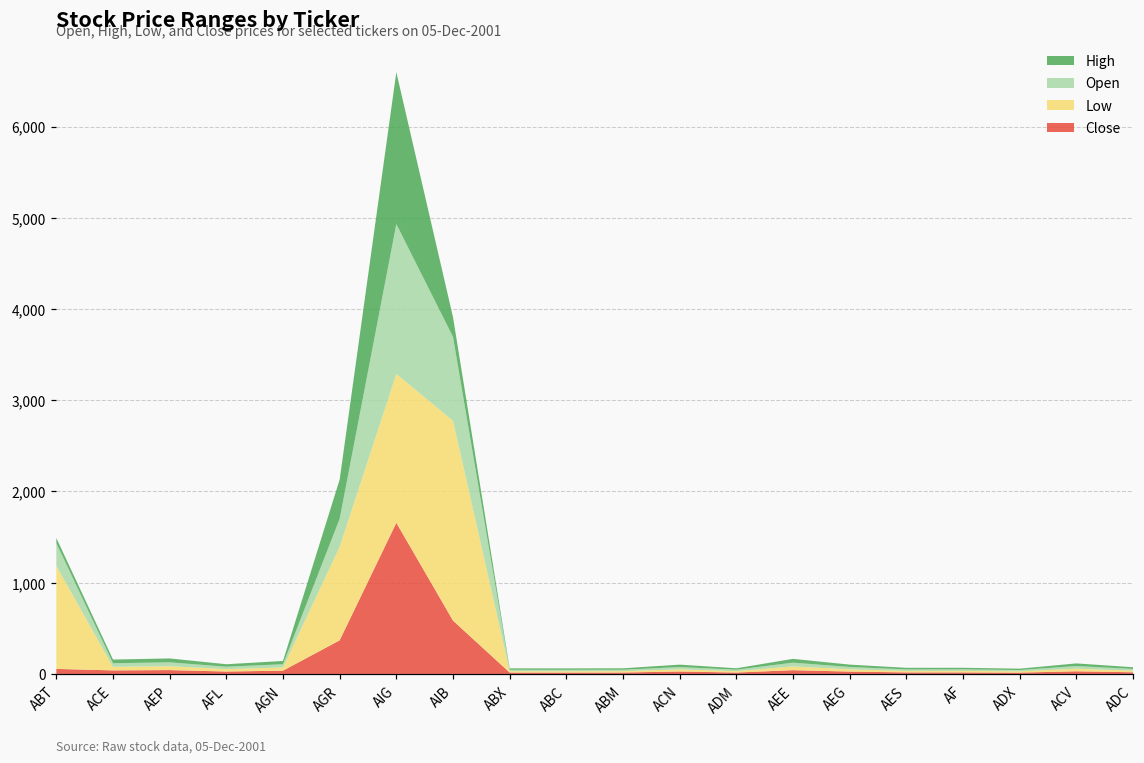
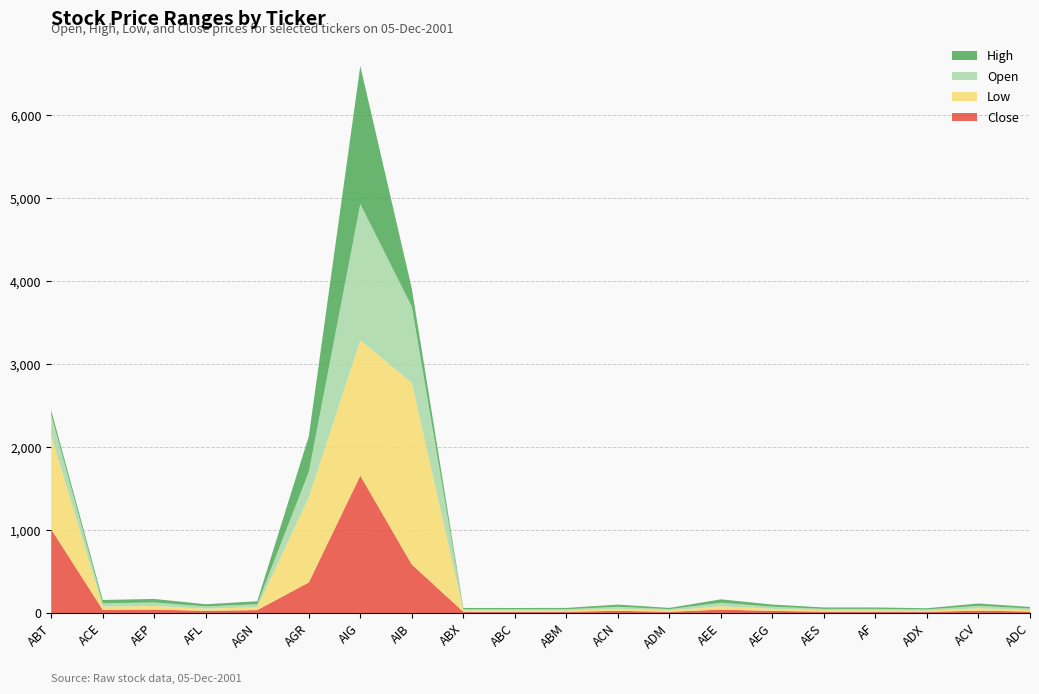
  {
    "Close": {
-     "ABT": "100",
+     "ABT": "1,000",
      "ACE": "0",
      "AEP": "0",
      "AGN": "0",
      "AGR": "400",
      "AIG": "1,700",
      "AIB": "600",
      "AEE": "0"
    },
    "Low": {
      "ABT": "1,100",
      "ACE": "0",
      "AEP": "0",
      "AGN": "0",
      "AGR": "1,000",
      "AIG": "1,600",
      "AIB": "2,200",
      "AEE": "0"
    },
    "Open": {
      "ABT": "300",
      "ACE": "0",
      "AEP": "0",
      "AGN": "0",
      "AGR": "300",
      "AIG": "1,600",
      "AIB": "900",
      "AEE": "0"
    },
    "High": {
      "ABT": "100",
      "ACE": "0",
      "AEP": "0",
      "AGN": "0",
      "AGR": "400",
      "AIG": "1,700",
      "AIB": "200",
      "AEE": "0"
    }
  }
